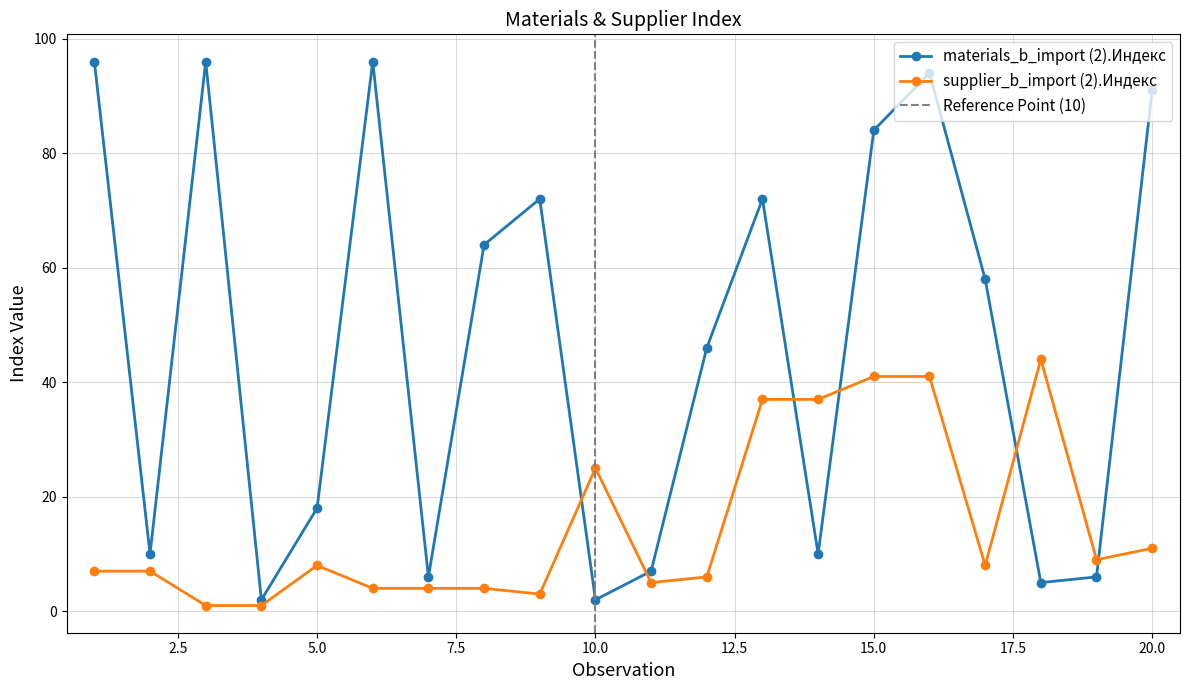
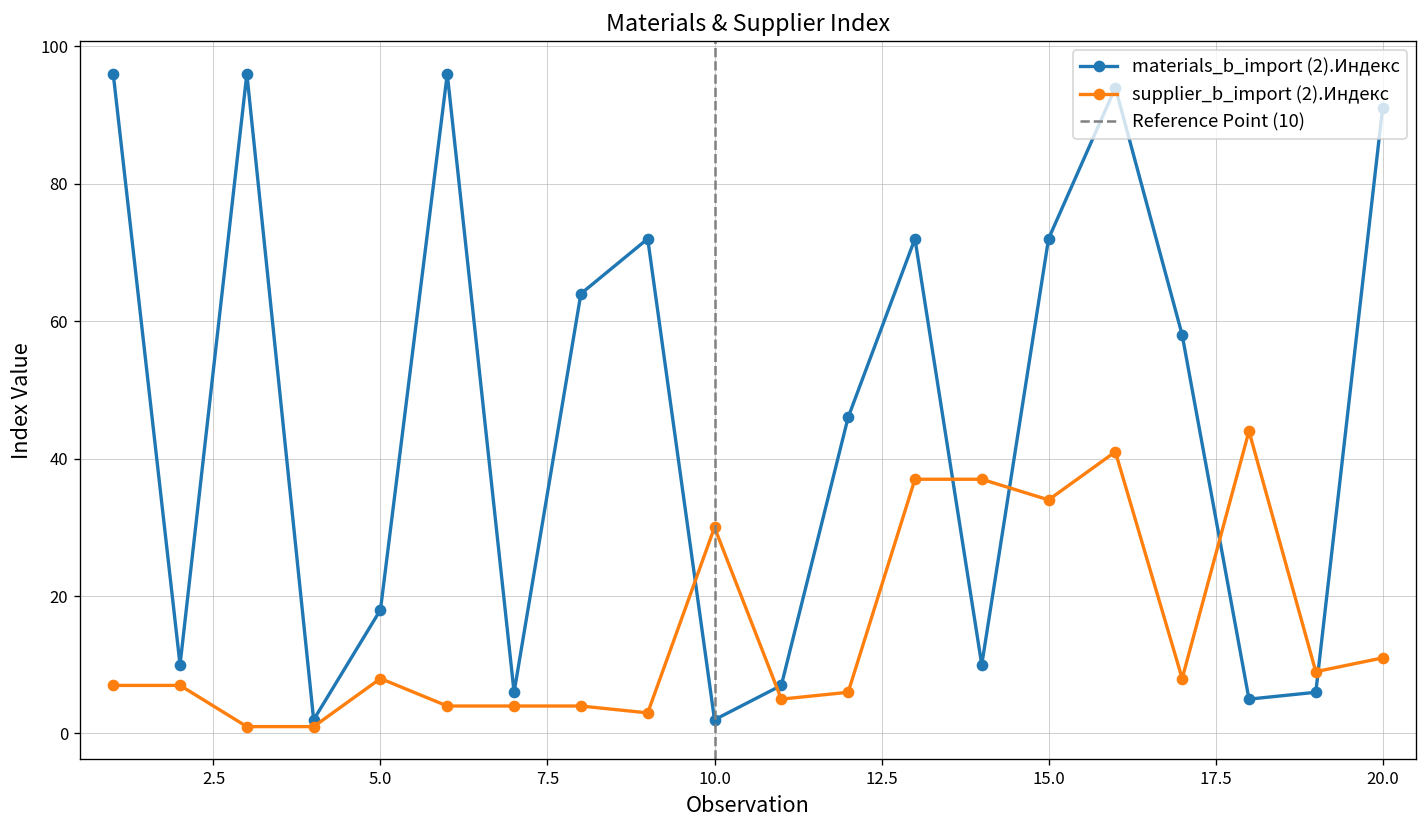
  {
    "materials_b_import (2).Индекс": {
      "5.0": 18,
      "10.0": 2,
-     "15.0": 84
+     "15.0": 72
    },
    "supplier_b_import (2).Индекс": {
      "5.0": 8,
-     "10.0": 25,
-     "15.0": 41,
+     "10.0": 30,
+     "15.0": 34,
      "20.0": 11
    }
  }
